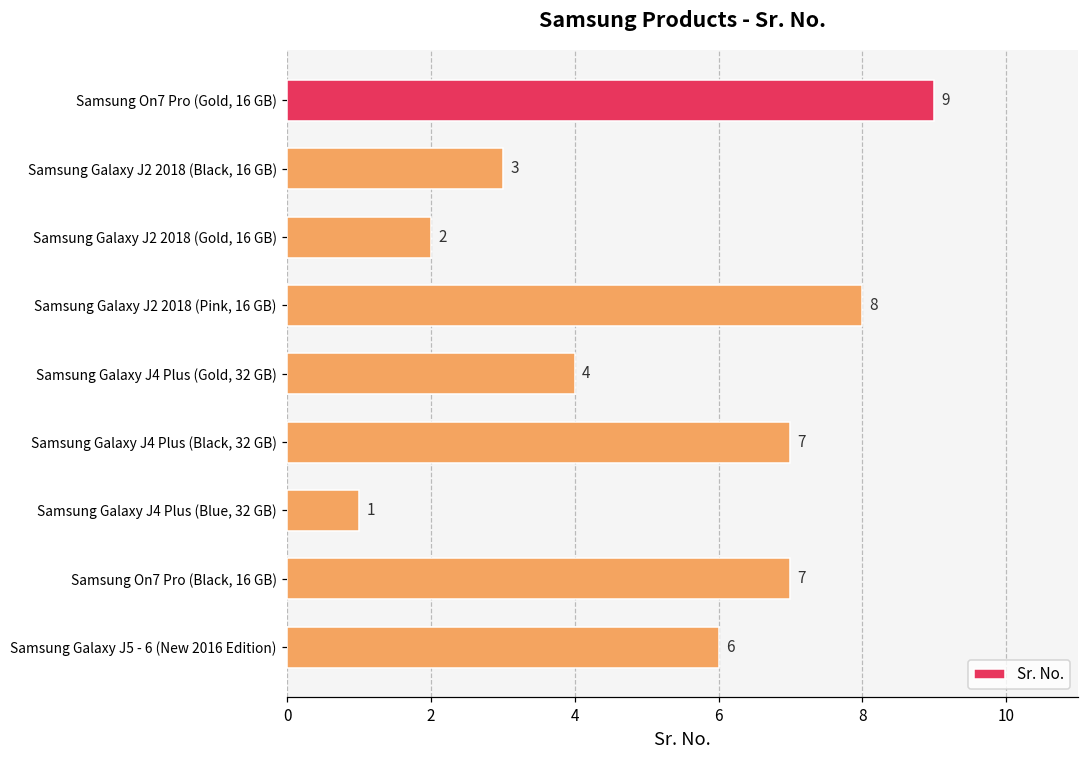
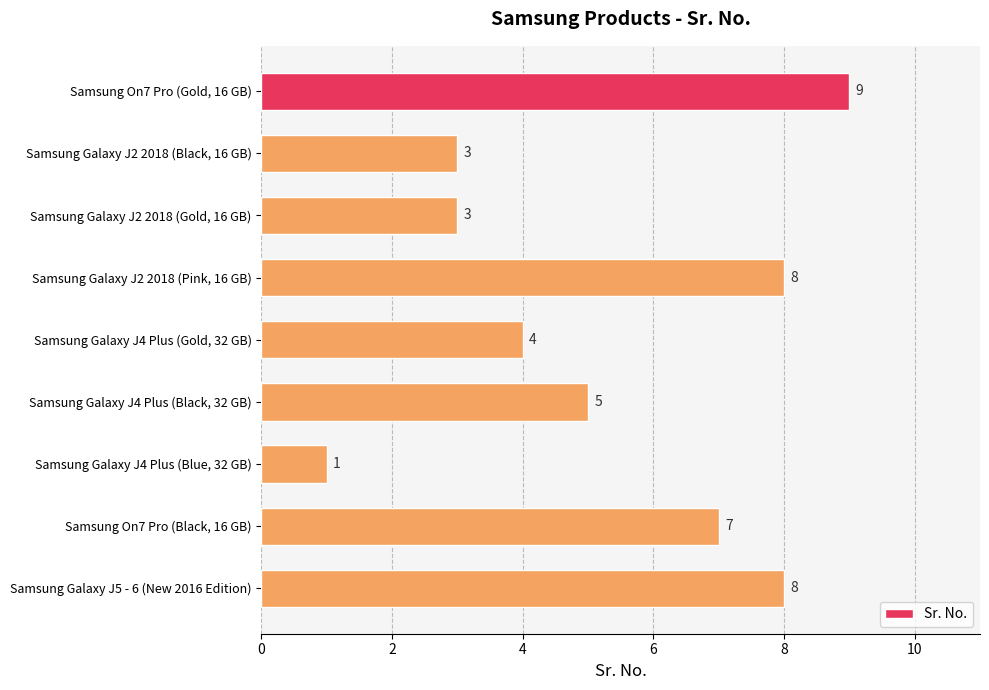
  {
    "Samsung On7 Pro (Gold, 16 GB)": 9,
    "Samsung Galaxy J2 2018 (Black, 16 GB)": 3,
-   "Samsung Galaxy J2 2018 (Gold, 16 GB)": 2,
+   "Samsung Galaxy J2 2018 (Gold, 16 GB)": 3,
    "Samsung Galaxy J2 2018 (Pink, 16 GB)": 8,
    "Samsung Galaxy J4 Plus (Gold, 32 GB)": 4,
-   "Samsung Galaxy J4 Plus (Black, 32 GB)": 7,
+   "Samsung Galaxy J4 Plus (Black, 32 GB)": 5,
    "Samsung Galaxy J4 Plus (Blue, 32 GB)": 1,
    "Samsung On7 Pro (Black, 16 GB)": 7,
-   "Samsung Galaxy J5 - 6 (New 2016 Edition)": 6
+   "Samsung Galaxy J5 - 6 (New 2016 Edition)": 8
  }
